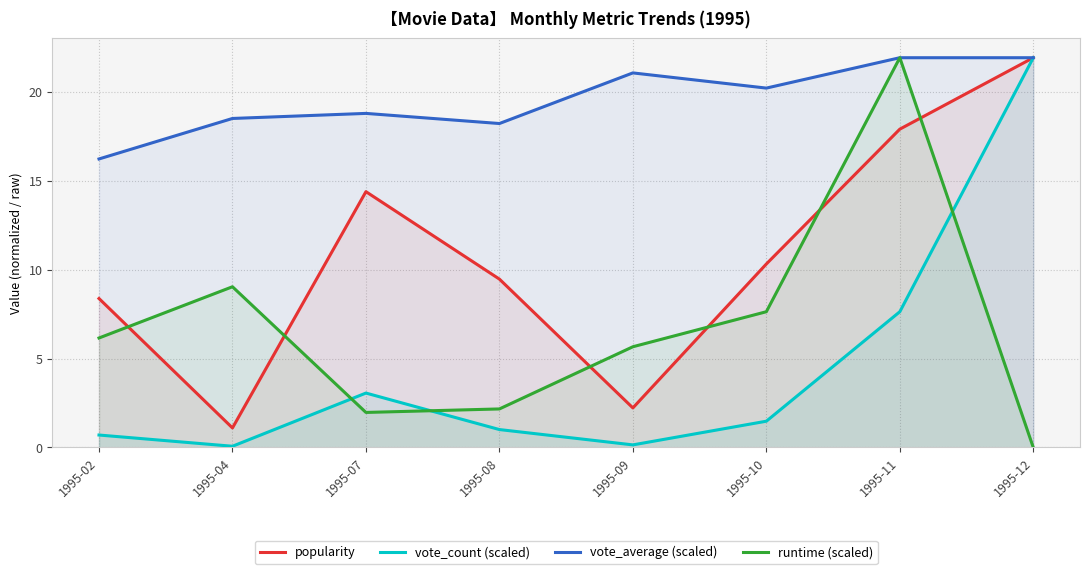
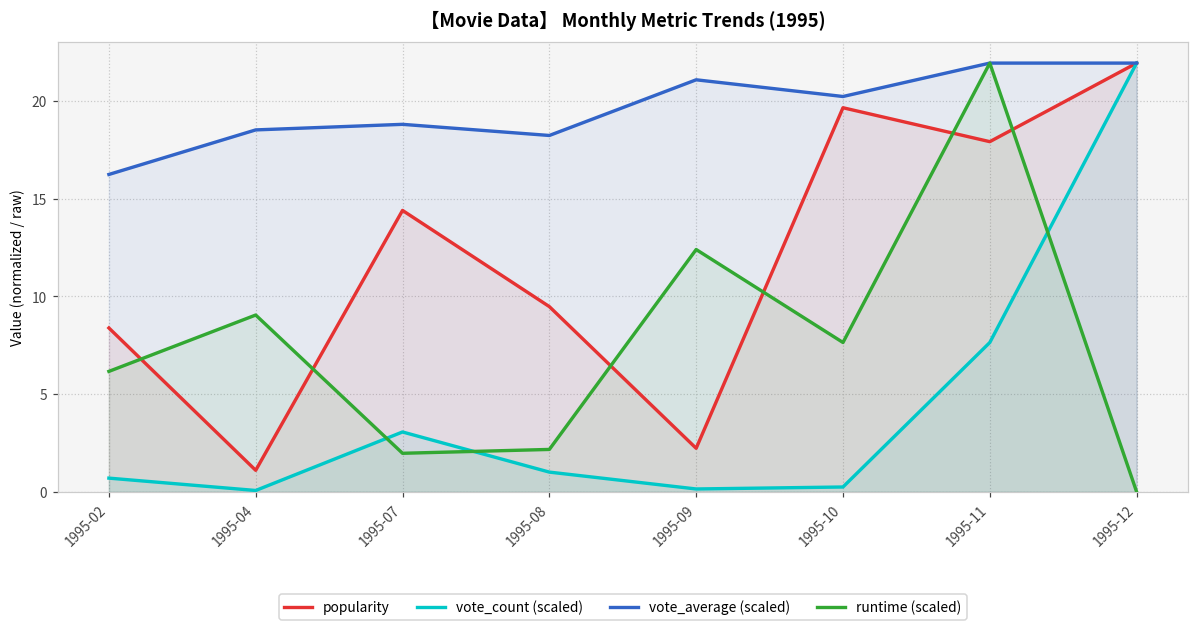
  {
    "popularity": {
      "1995-02": 8.4,
      "1995-04": 1.1,
      "1995-07": 14.4,
      "1995-08": 9.5,
      "1995-09": 2.2,
-     "1995-10": 10.3,
+     "1995-10": 19.7,
      "1995-11": 17.9
    },
    "vote_count (scaled)": {
      "1995-02": 0.7,
      "1995-04": 0.1,
      "1995-07": 3.1,
      "1995-08": 1.0,
      "1995-09": 0.1,
-     "1995-10": 1.5,
+     "1995-10": 0.2,
      "1995-11": 7.6
    },
    "vote_average (scaled)": {
      "1995-02": 16.2,
      "1995-04": 18.5,
      "1995-07": 18.8,
      "1995-08": 18.2,
      "1995-09": 21.1,
      "1995-10": 20.2
    },
    "runtime (scaled)": {
      "1995-02": 6.2,
      "1995-04": 9.1,
      "1995-07": 2.0,
      "1995-08": 2.2,
-     "1995-09": 5.7,
+     "1995-09": 12.4,
      "1995-10": 7.6,
      "1995-12": 0.0
    }
  }
